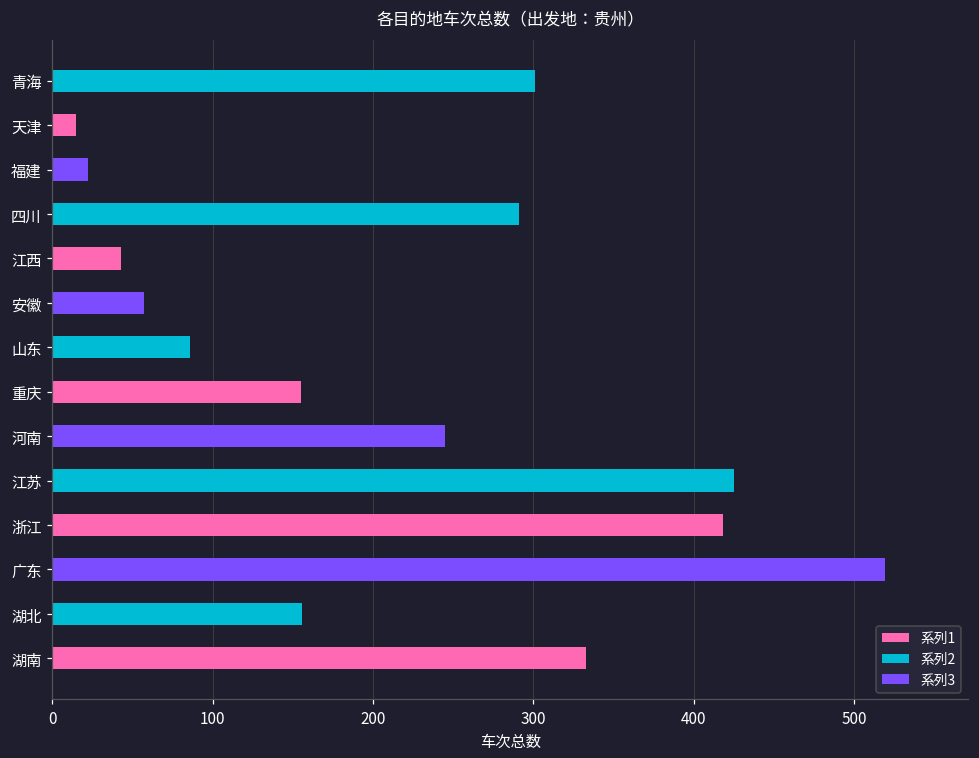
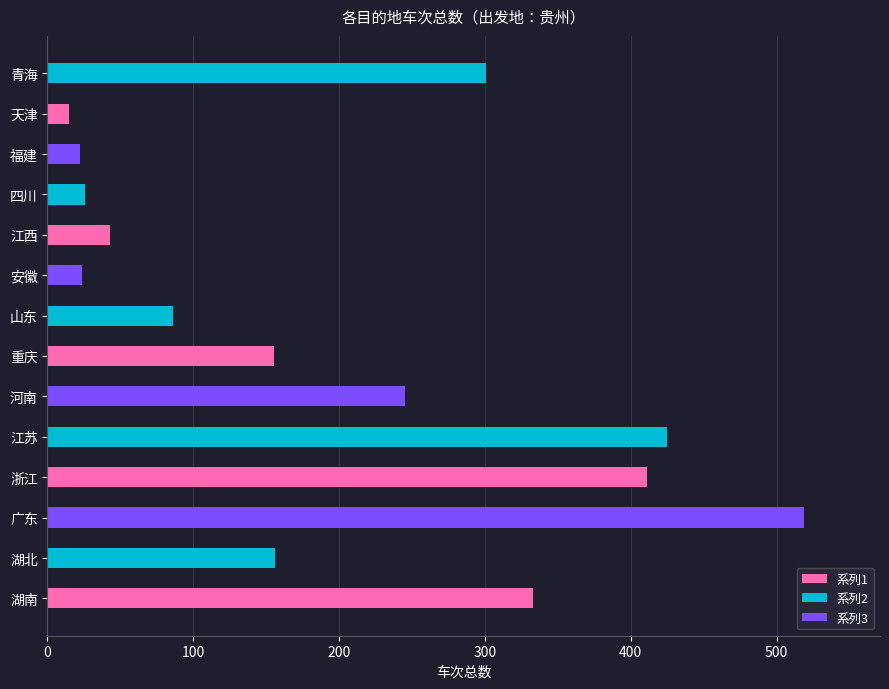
  {
    "青海": 301,
    "天津": 15,
    "福建": 22,
-   "四川": 291,
+   "四川": 26,
    "江西": 43,
-   "安徽": 57,
+   "安徽": 24,
    "山东": 86,
    "重庆": 155,
    "河南": 245,
    "江苏": 425,
-   "浙江": 418,
+   "浙江": 411,
    "广东": 519,
    "湖北": 156,
    "湖南": 333
  }
